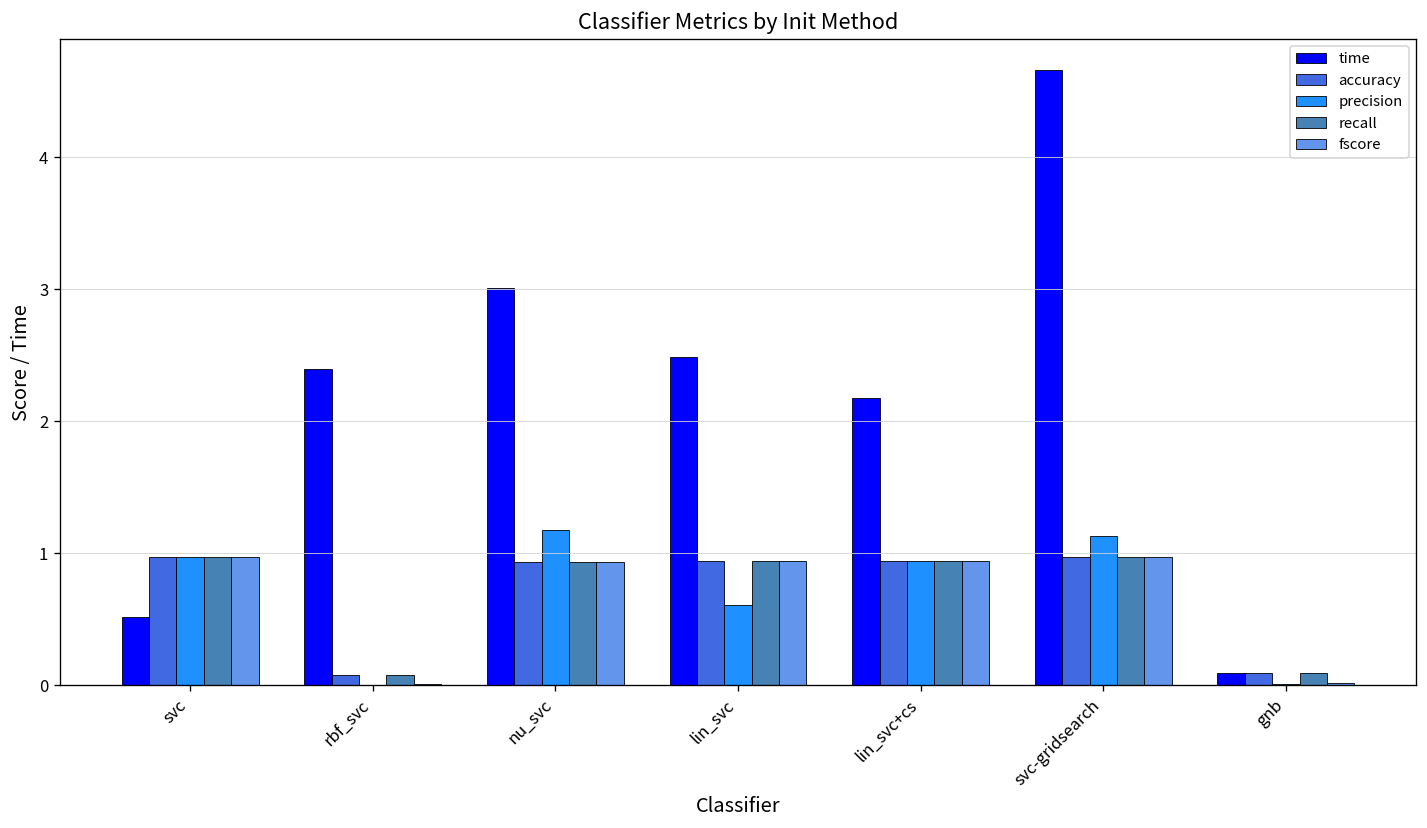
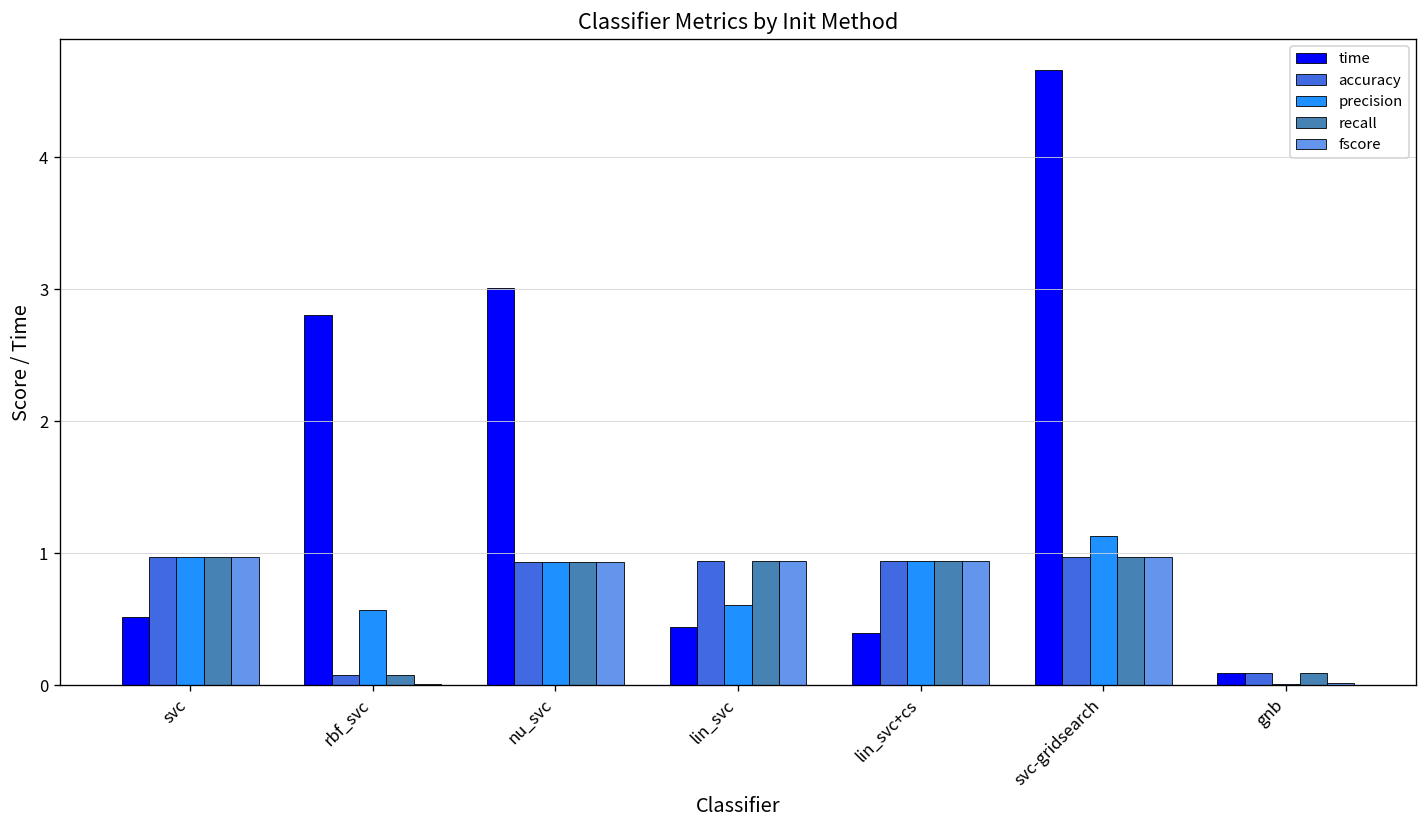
  {
    "time": {
      "svc": 0.52,
-     "rbf_svc": 2.40,
+     "rbf_svc": 2.81,
      "nu_svc": 3.01,
-     "lin_svc": 2.48,
-     "lin_svc+cs": 2.17,
+     "lin_svc": 0.44,
+     "lin_svc+cs": 0.39,
      "svc-gridsearch": 4.66,
      "gnb": 0.09
    },
    "precision": {
      "svc": 0.98,
-     "rbf_svc": 0.01,
-     "nu_svc": 1.18,
+     "rbf_svc": 0.57,
+     "nu_svc": 0.94,
      "lin_svc": 0.61,
      "lin_svc+cs": 0.95,
      "svc-gridsearch": 1.13
    }
  }
